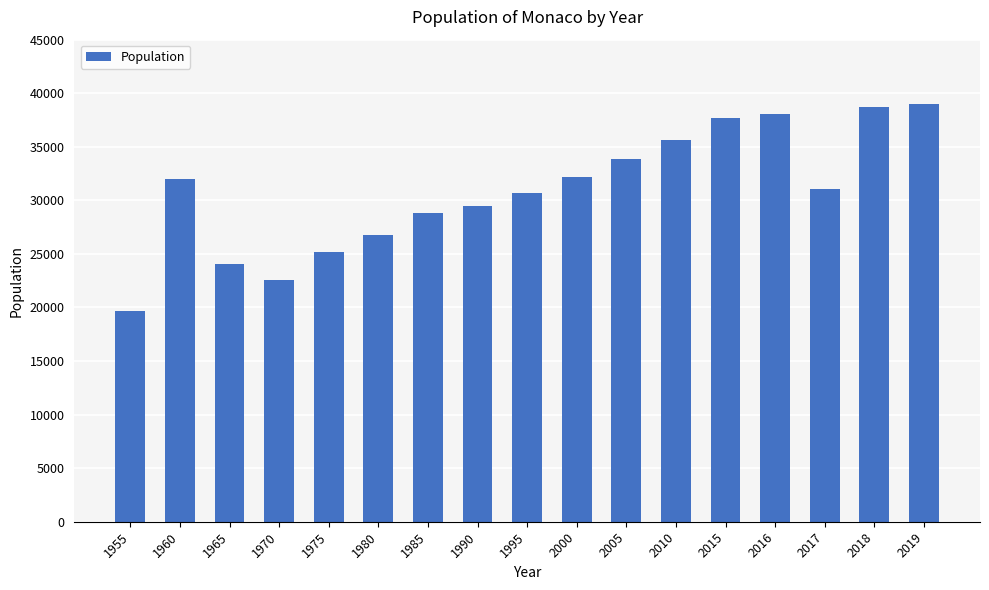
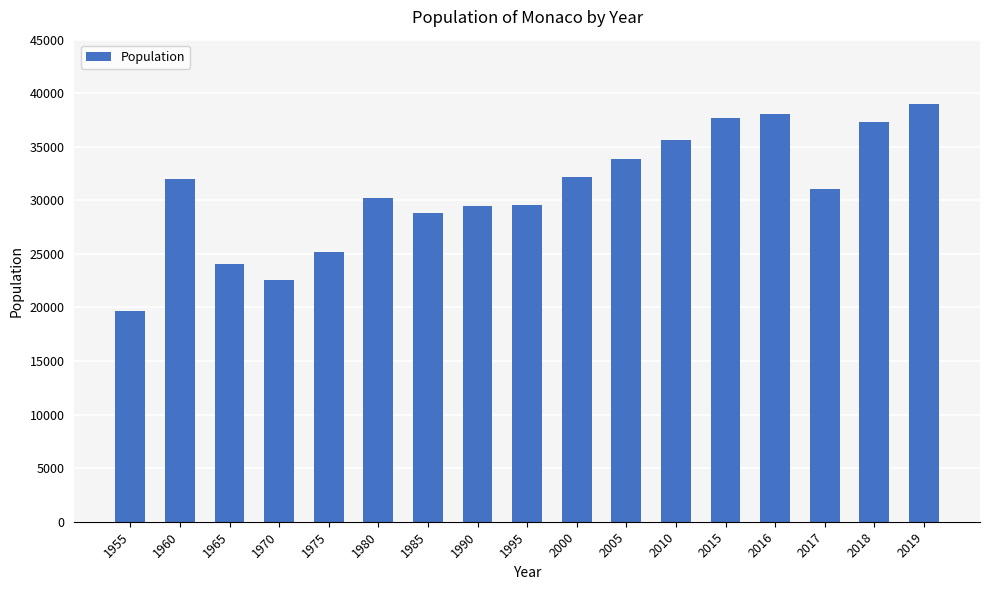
  {
    "1955": 19700,
    "1960": 32000,
    "1965": 24100,
    "1970": 22600,
    "1975": 25200,
-   "1980": 26700,
+   "1980": 30200,
    "1985": 28800,
    "1990": 29400,
-   "1995": 30700,
+   "1995": 29600,
    "2000": 32100,
    "2005": 33800,
    "2010": 35600,
    "2015": 37700,
    "2016": 38100,
    "2017": 31100,
-   "2018": 38700,
+   "2018": 37400,
    "2019": 39000
  }
